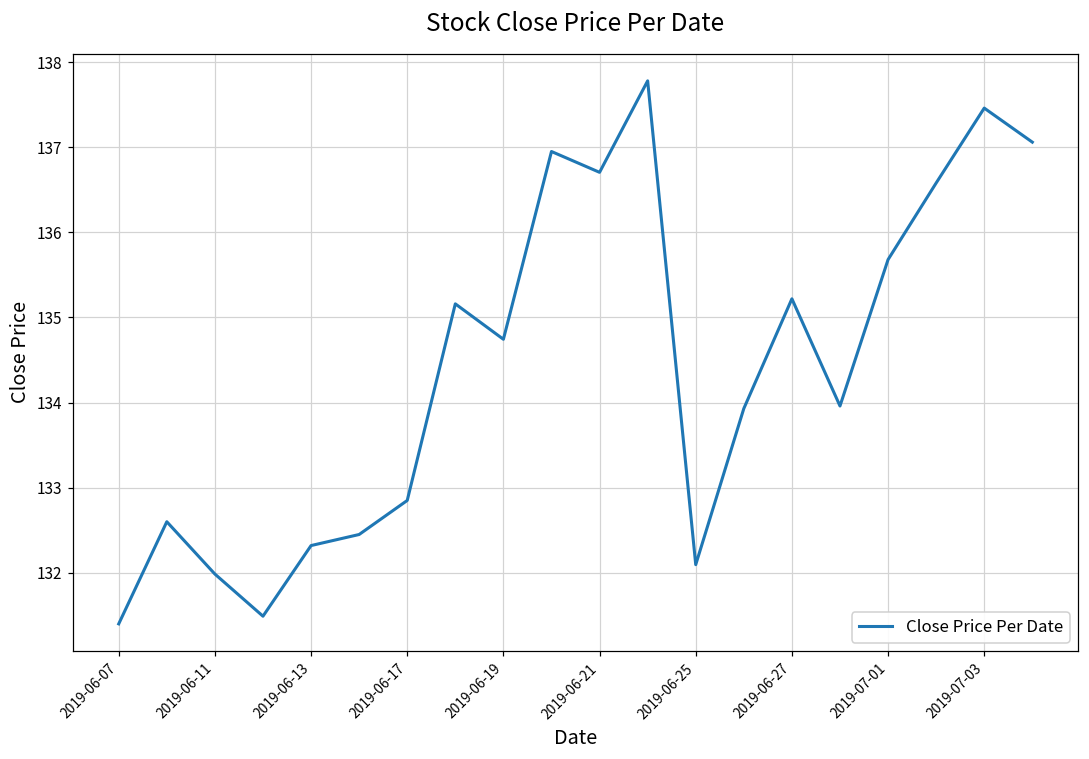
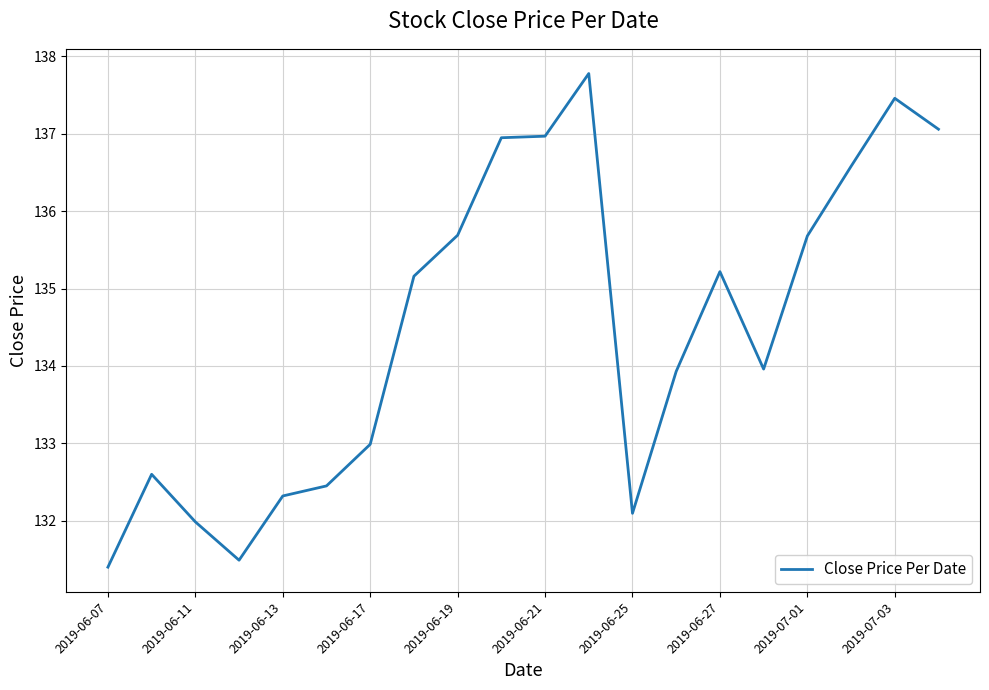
  {
    "2019-06-07": 131.4,
    "2019-06-11": 132.0,
    "2019-06-13": 132.3,
-   "2019-06-17": 132.9,
-   "2019-06-19": 134.7,
-   "2019-06-21": 136.7,
+   "2019-06-17": 133.0,
+   "2019-06-19": 135.7,
+   "2019-06-21": 137.0,
    "2019-06-25": 132.1,
    "2019-06-27": 135.2,
    "2019-07-01": 135.7,
    "2019-07-03": 137.5
  }
